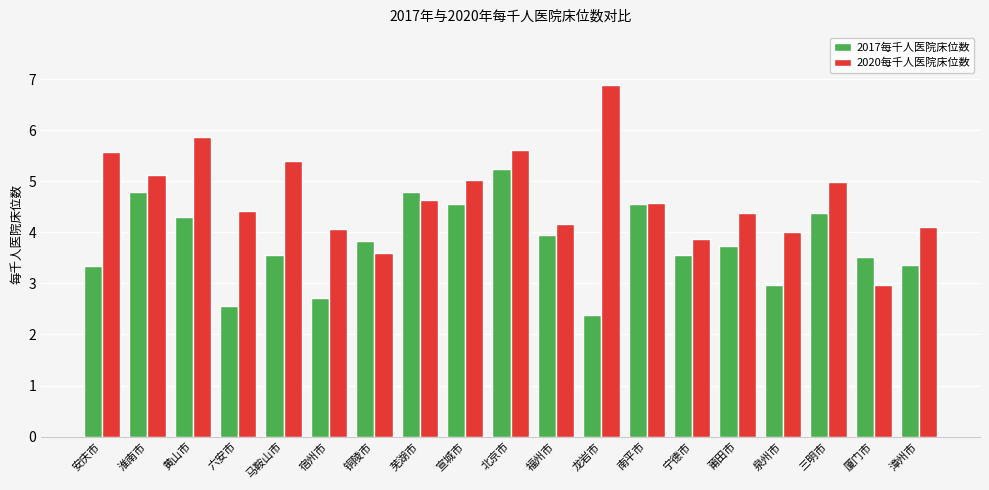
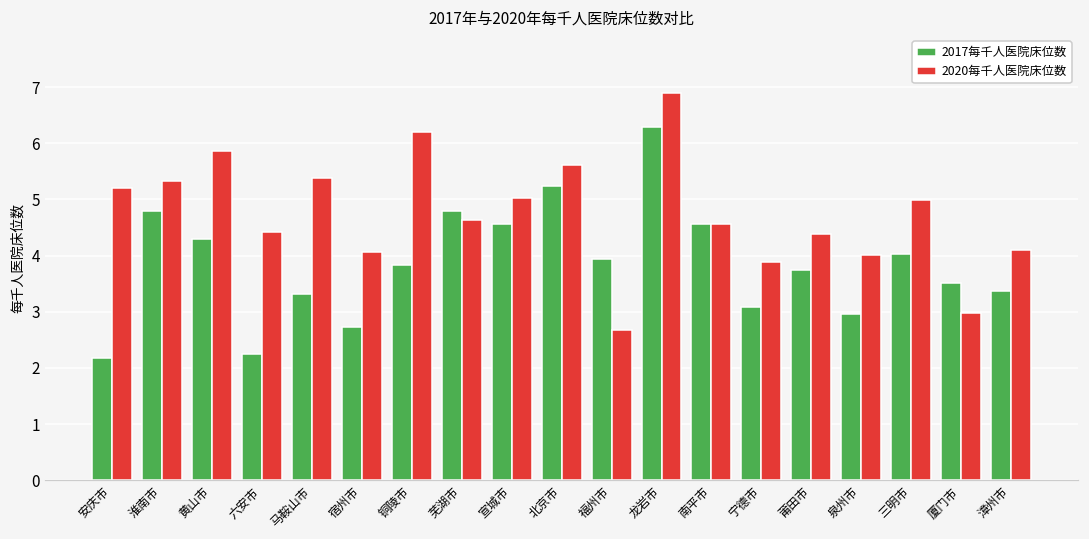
  {
    "2017每千人医院床位数": {
-     "安庆市": 3.3,
+     "安庆市": 2.2,
      "淮南市": 4.8,
      "黄山市": 4.3,
-     "六安市": 2.6,
-     "马鞍山市": 3.6,
+     "六安市": 2.3,
+     "马鞍山市": 3.3,
      "宿州市": 2.7,
      "铜陵市": 3.8,
      "芜湖市": 4.8,
      "宣城市": 4.6,
      "北京市": 5.2,
      "福州市": 3.9,
-     "龙岩市": 2.4,
+     "龙岩市": 6.3,
      "南平市": 4.6,
-     "宁德市": 3.6,
+     "宁德市": 3.1,
      "莆田市": 3.7,
      "泉州市": 3.0,
-     "三明市": 4.4,
+     "三明市": 4.0,
      "厦门市": 3.5,
      "漳州市": 3.4
    },
    "2020每千人医院床位数": {
-     "安庆市": 5.6,
-     "淮南市": 5.1,
+     "安庆市": 5.2,
+     "淮南市": 5.3,
      "黄山市": 5.9,
      "六安市": 4.4,
      "马鞍山市": 5.4,
      "宿州市": 4.1,
-     "铜陵市": 3.6,
+     "铜陵市": 6.2,
      "芜湖市": 4.6,
      "宣城市": 5.0,
      "北京市": 5.6,
-     "福州市": 4.2,
+     "福州市": 2.7,
      "龙岩市": 6.9,
      "南平市": 4.6,
      "宁德市": 3.9,
      "莆田市": 4.4,
      "泉州市": 4.0,
      "三明市": 5.0,
      "厦门市": 3.0,
      "漳州市": 4.1
    }
  }
